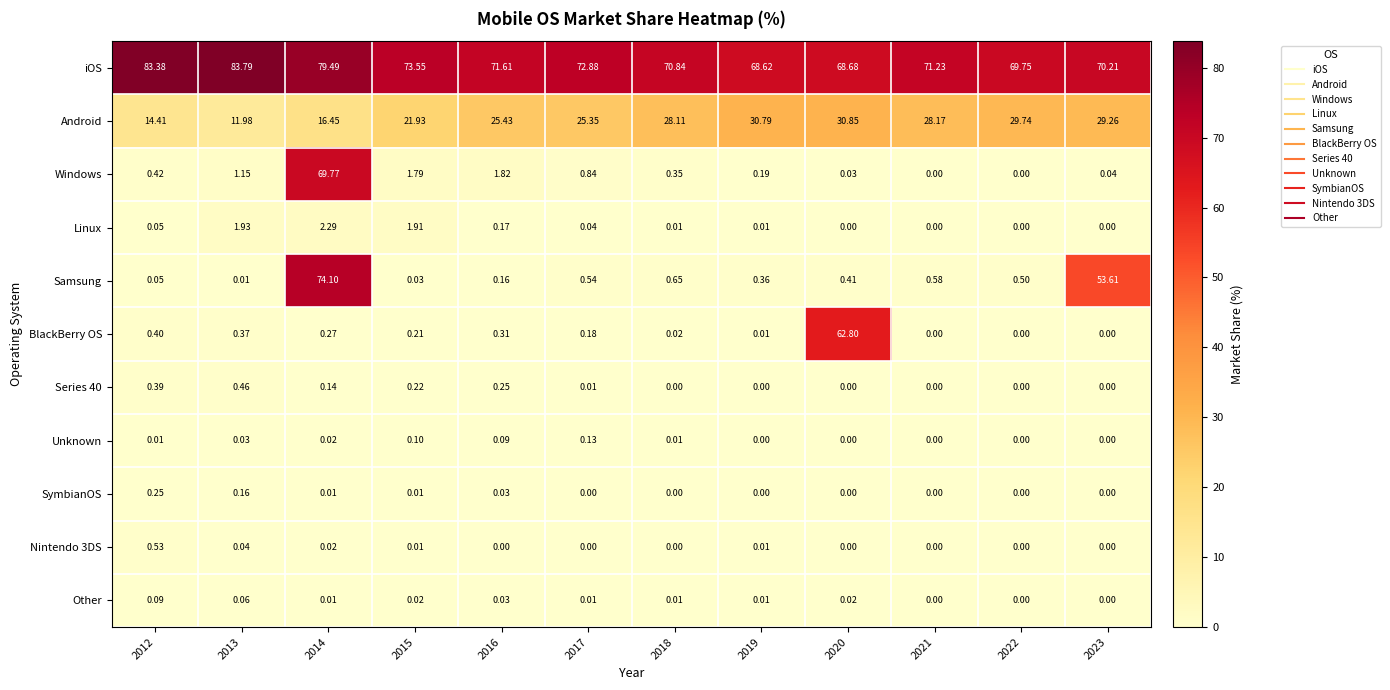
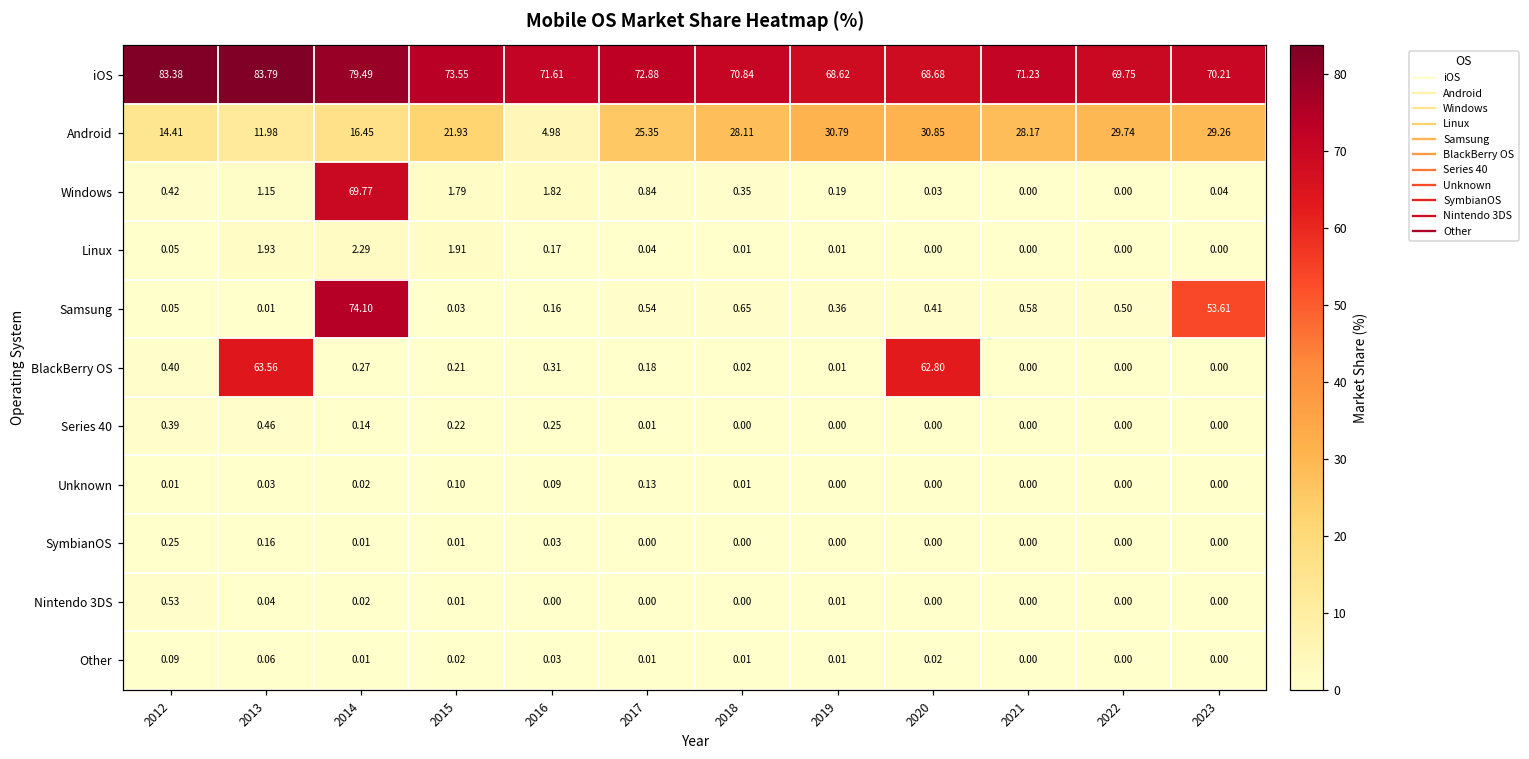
  {
    "iOS": {
      "2012": 83.38,
      "2013": 83.79,
      "2014": 79.49,
      "2015": 73.55,
      "2016": 71.61,
      "2017": 72.88,
      "2018": 70.84,
      "2019": 68.62,
      "2020": 68.68,
      "2021": 71.23,
      "2022": 69.75,
      "2023": 70.21
    },
    "Android": {
      "2012": 14.41,
      "2013": 11.98,
      "2014": 16.45,
      "2015": 21.93,
-     "2016": 25.43,
+     "2016": 4.98,
      "2017": 25.35,
      "2018": 28.11,
      "2019": 30.79,
      "2020": 30.85,
      "2021": 28.17,
      "2022": 29.74,
      "2023": 29.26
    },
    "Windows": {
      "2012": 0.42,
      "2013": 1.15,
      "2014": 69.77,
      "2015": 1.79,
      "2016": 1.82,
      "2017": 0.84,
      "2018": 0.35,
      "2019": 0.19,
      "2020": 0.03,
      "2021": 0.00,
      "2022": 0.00,
      "2023": 0.04
    },
    "Linux": {
      "2012": 0.05,
      "2013": 1.93,
      "2014": 2.29,
      "2015": 1.91,
      "2016": 0.17,
      "2017": 0.04,
      "2018": 0.01,
      "2019": 0.01,
      "2020": 0.00,
      "2021": 0.00,
      "2022": 0.00,
      "2023": 0.00
    },
    "Samsung": {
      "2012": 0.05,
      "2013": 0.01,
      "2014": 74.10,
      "2015": 0.03,
      "2016": 0.16,
      "2017": 0.54,
      "2018": 0.65,
      "2019": 0.36,
      "2020": 0.41,
      "2021": 0.58,
      "2022": 0.50,
      "2023": 53.61
    },
    "BlackBerry OS": {
      "2012": 0.40,
-     "2013": 0.37,
+     "2013": 63.56,
      "2014": 0.27,
      "2015": 0.21,
      "2016": 0.31,
      "2017": 0.18,
      "2018": 0.02,
      "2019": 0.01,
      "2020": 62.80,
      "2021": 0.00,
      "2022": 0.00,
      "2023": 0.00
    },
    "Series 40": {
      "2012": 0.39,
      "2013": 0.46,
      "2014": 0.14,
      "2015": 0.22,
      "2016": 0.25,
      "2017": 0.01,
      "2018": 0.00,
      "2019": 0.00,
      "2020": 0.00,
      "2021": 0.00,
      "2022": 0.00,
      "2023": 0.00
    },
    "Unknown": {
      "2012": 0.01,
      "2013": 0.03,
      "2014": 0.02,
      "2015": 0.10,
      "2016": 0.09,
      "2017": 0.13,
      "2018": 0.01,
      "2019": 0.00,
      "2020": 0.00,
      "2021": 0.00,
      "2022": 0.00,
      "2023": 0.00
    },
    "SymbianOS": {
      "2012": 0.25,
      "2013": 0.16,
      "2014": 0.01,
      "2015": 0.01,
      "2016": 0.03,
      "2017": 0.00,
      "2018": 0.00,
      "2019": 0.00,
      "2020": 0.00,
      "2021": 0.00,
      "2022": 0.00,
      "2023": 0.00
    },
    "Nintendo 3DS": {
      "2012": 0.53,
      "2013": 0.04,
      "2014": 0.02,
      "2015": 0.01,
      "2016": 0.00,
      "2017": 0.00,
      "2018": 0.00,
      "2019": 0.01,
      "2020": 0.00,
      "2021": 0.00,
      "2022": 0.00,
      "2023": 0.00
    },
    "Other": {
      "2012": 0.09,
      "2013": 0.06,
      "2014": 0.01,
      "2015": 0.02,
      "2016": 0.03,
      "2017": 0.01,
      "2018": 0.01,
      "2019": 0.01,
      "2020": 0.02,
      "2021": 0.00,
      "2022": 0.00,
      "2023": 0.00
    }
  }
